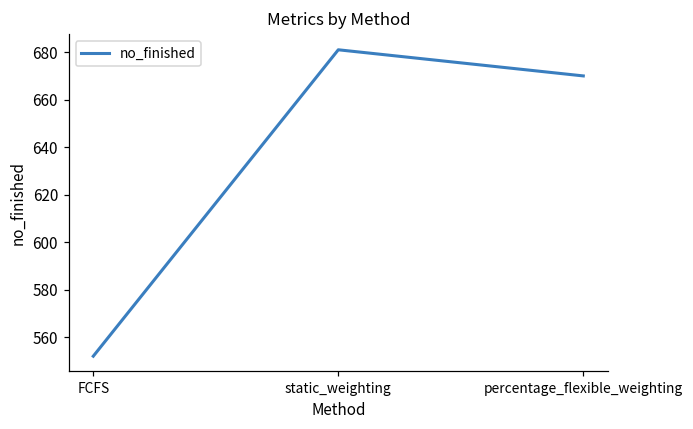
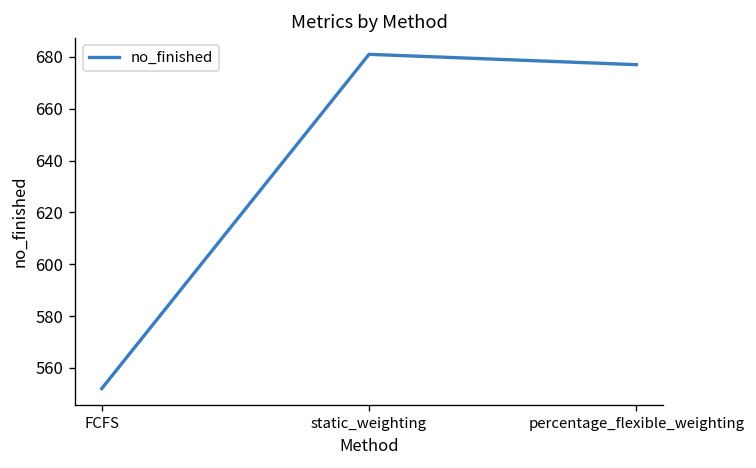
  {
    "FCFS": 552,
    "static_weighting": 681,
-   "percentage_flexible_weighting": 670
+   "percentage_flexible_weighting": 677
  }
